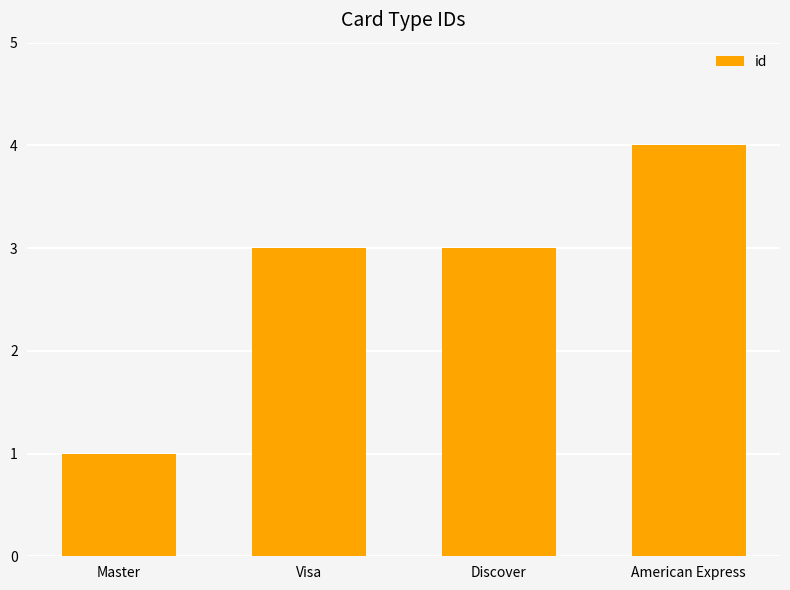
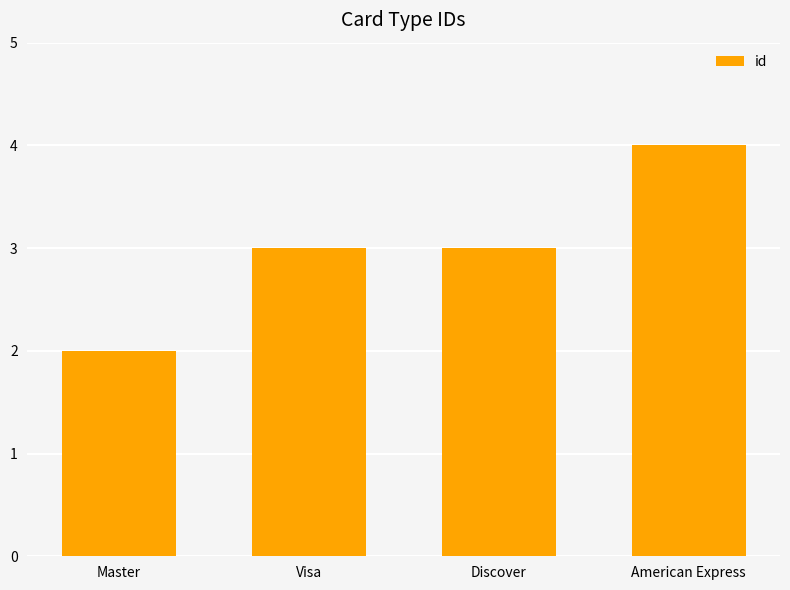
  {
-   "Master": 1,
+   "Master": 2,
    "Visa": 3,
    "Discover": 3,
    "American Express": 4
  }
